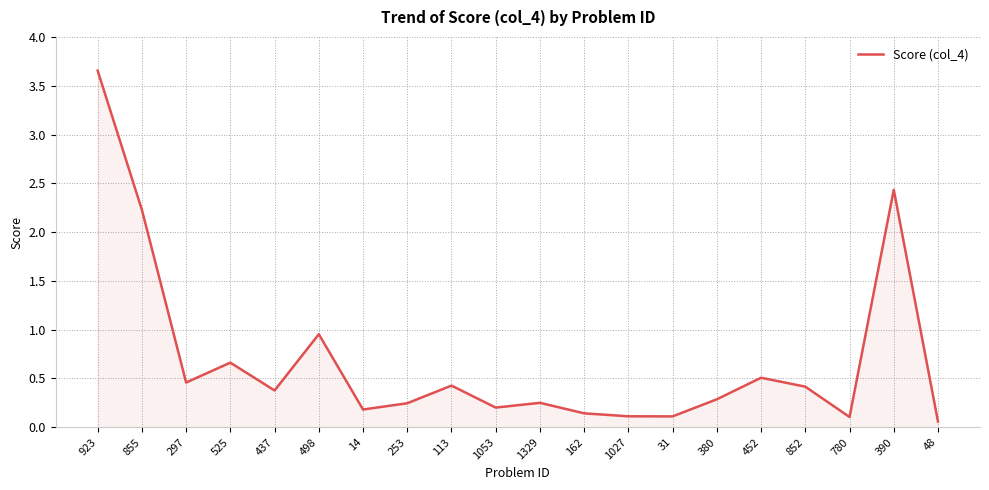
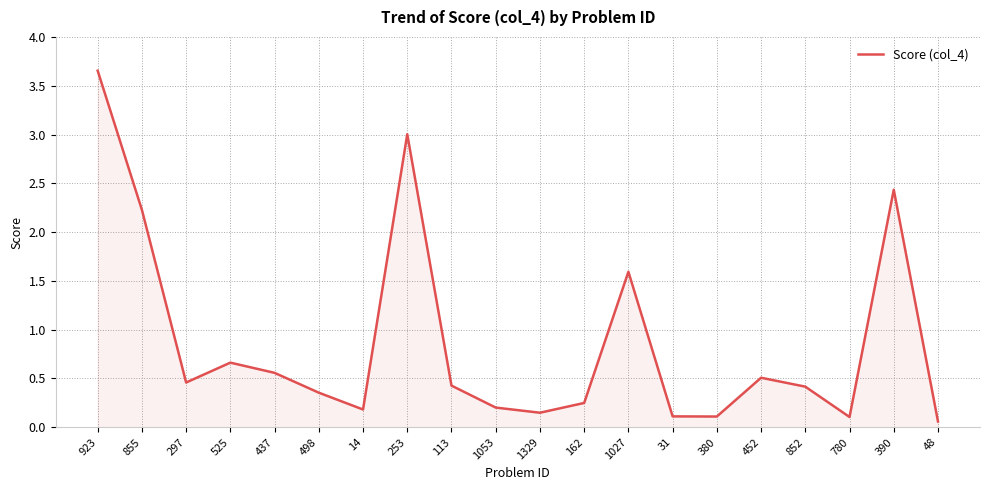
  {
    "923": 3.7,
    "855": 2.2,
    "297": 0.5,
    "525": 0.7,
-   "437": 0.4,
-   "498": 1.0,
+   "437": 0.6,
+   "498": 0.4,
    "14": 0.2,
-   "253": 0.2,
+   "253": 3.0,
    "113": 0.4,
    "1053": 0.2,
-   "1329": 0.2,
-   "162": 0.1,
-   "1027": 0.1,
+   "1329": 0.1,
+   "162": 0.2,
+   "1027": 1.6,
    "31": 0.1,
-   "380": 0.3,
+   "380": 0.1,
    "452": 0.5,
    "852": 0.4,
    "780": 0.1,
    "390": 2.4,
    "48": 0.1
  }
